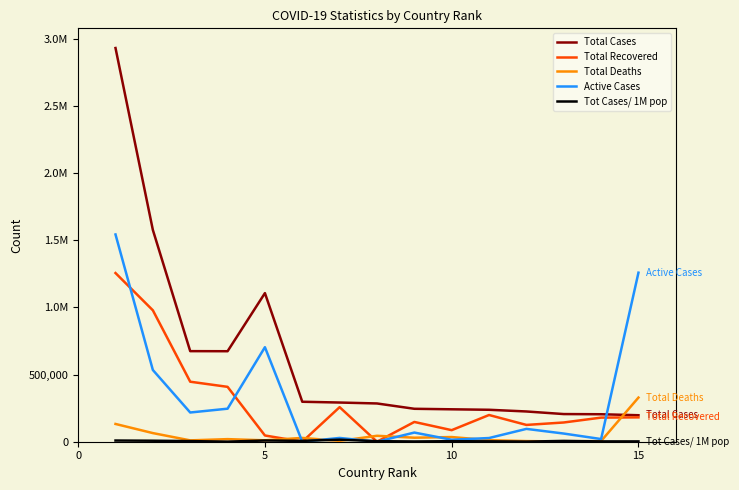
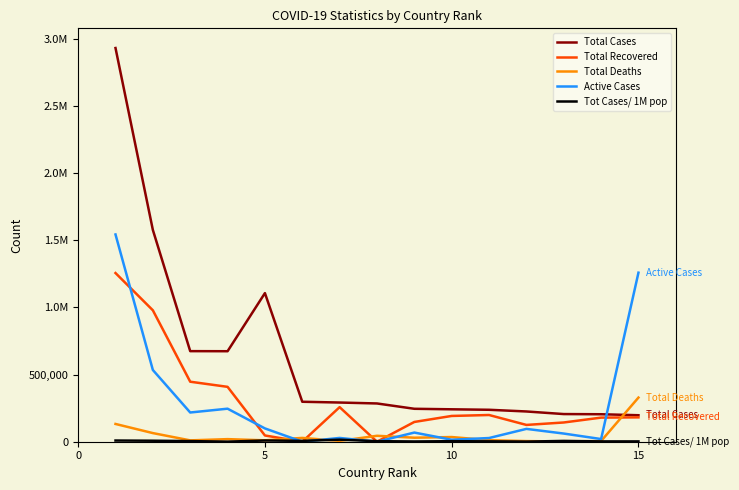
  {
    "Total Cases": {
      "5": "1,110,000",
      "10": "240,000"
    },
    "Total Recovered": {
      "5": "50,000",
-     "10": "90,000"
+     "10": "190,000"
    },
    "Total Deaths": {
      "10": "30,000",
      "15": "330,000"
    },
    "Active Cases": {
-     "5": "700,000",
+     "5": "100,000",
      "15": "1,260,000"
    }
  }
